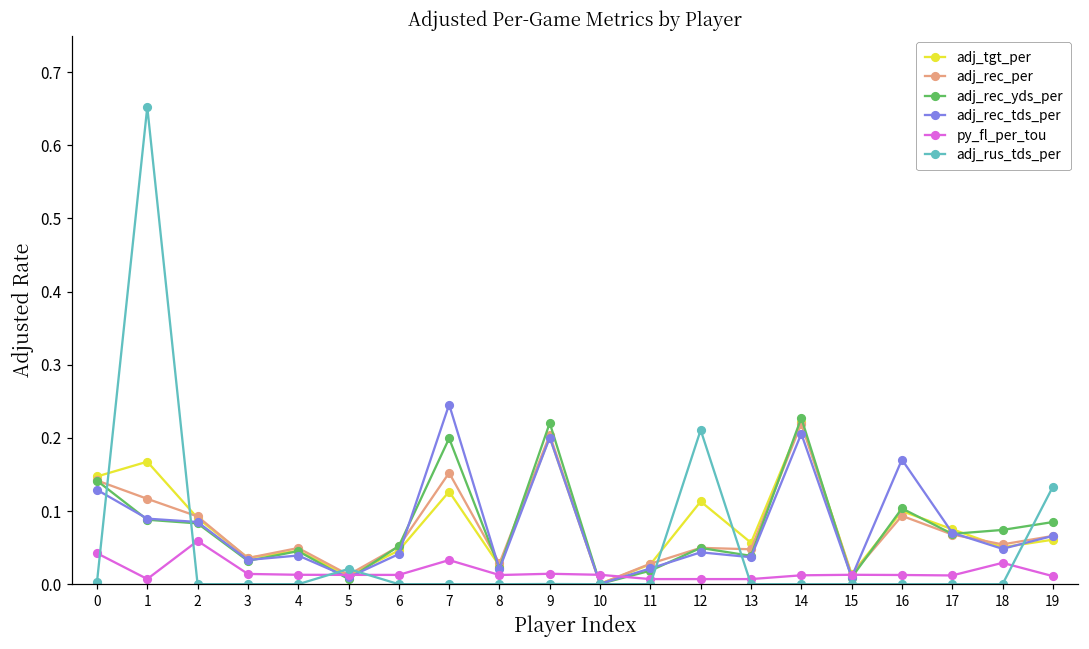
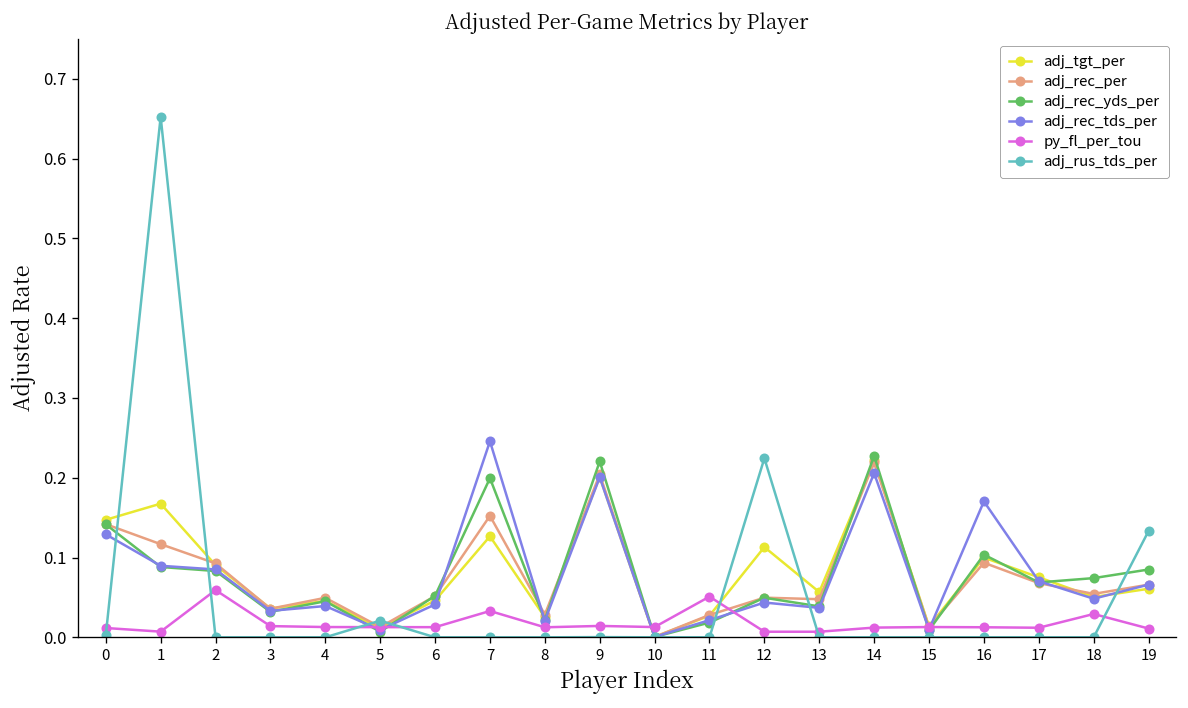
  {
    "adj_tgt_per": {
      "0": 0.15,
      "1": 0.17,
      "6": 0.05,
      "7": 0.13,
      "12": 0.11,
      "13": 0.06,
      "17": 0.08,
      "19": 0.06
    },
    "adj_rec_per": {
      "1": 0.12,
      "4": 0.05,
      "7": 0.15,
      "13": 0.05,
      "16": 0.09,
      "18": 0.05
    },
    "adj_rec_yds_per": {
      "7": 0.20,
      "9": 0.22,
      "14": 0.23,
      "18": 0.07,
      "19": 0.08
    },
    "adj_rec_tds_per": {
      "0": 0.13,
      "4": 0.04,
      "6": 0.04,
      "7": 0.25,
      "12": 0.04,
      "14": 0.21,
      "16": 0.17
    },
    "py_fl_per_tou": {
-     "0": 0.04,
+     "0": 0.01,
      "1": 0.01,
      "2": 0.06,
      "3": 0.01,
      "4": 0.01,
      "6": 0.01,
      "7": 0.03,
      "8": 0.01,
      "9": 0.01,
      "10": 0.01,
-     "11": 0.01,
+     "11": 0.05,
      "12": 0.01,
      "13": 0.01,
      "14": 0.01,
      "16": 0.01,
      "17": 0.01,
      "18": 0.03,
      "19": 0.01
    },
    "adj_rus_tds_per": {
      "0": 0.00,
      "1": 0.65,
      "2": 0.00,
      "3": 0.00,
      "4": 0.00,
      "5": 0.02,
      "6": 0.00,
      "7": 0.00,
      "8": 0.00,
      "9": 0.00,
      "11": 0.00,
-     "12": 0.21,
+     "12": 0.22,
      "13": 0.00,
      "14": 0.00,
      "15": 0.00,
      "16": 0.00,
      "17": 0.00,
      "18": 0.00,
      "19": 0.13
    }
  }
